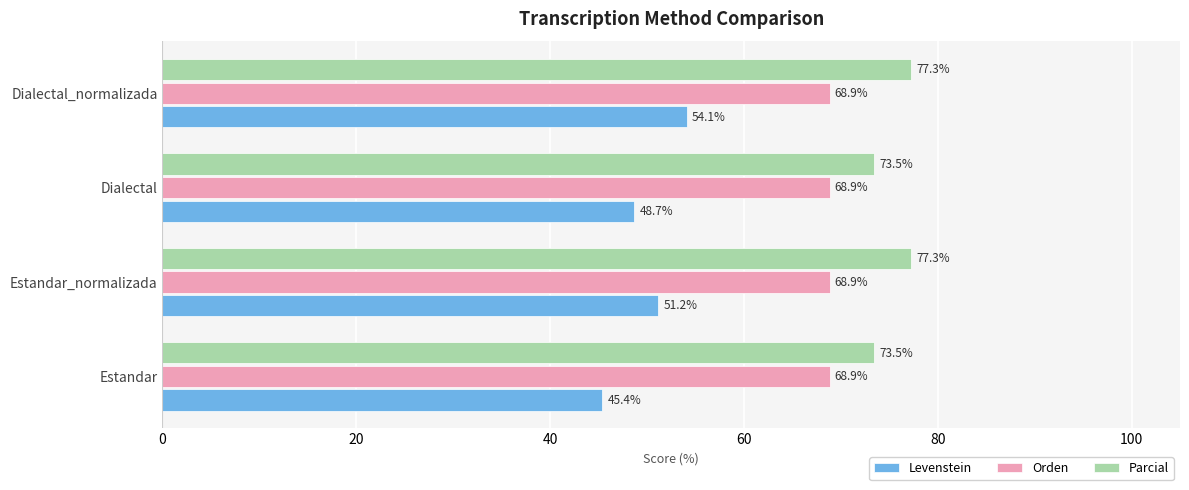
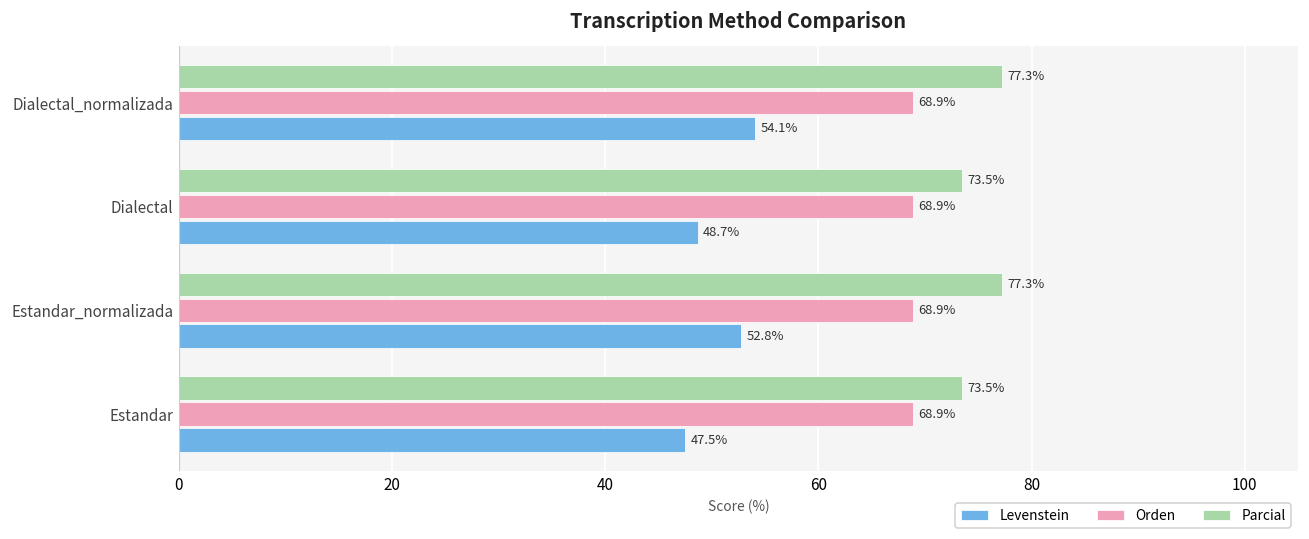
  {
    "Levenstein": {
      "Dialectal_normalizada": "54.1%",
      "Dialectal": "48.7%",
-     "Estandar_normalizada": "51.2%",
-     "Estandar": "45.4%"
+     "Estandar_normalizada": "52.8%",
+     "Estandar": "47.5%"
    },
    "Orden": {
      "Dialectal_normalizada": "68.9%",
      "Dialectal": "68.9%",
      "Estandar_normalizada": "68.9%",
      "Estandar": "68.9%"
    },
    "Parcial": {
      "Dialectal_normalizada": "77.3%",
      "Dialectal": "73.5%",
      "Estandar_normalizada": "77.3%",
      "Estandar": "73.5%"
    }
  }
